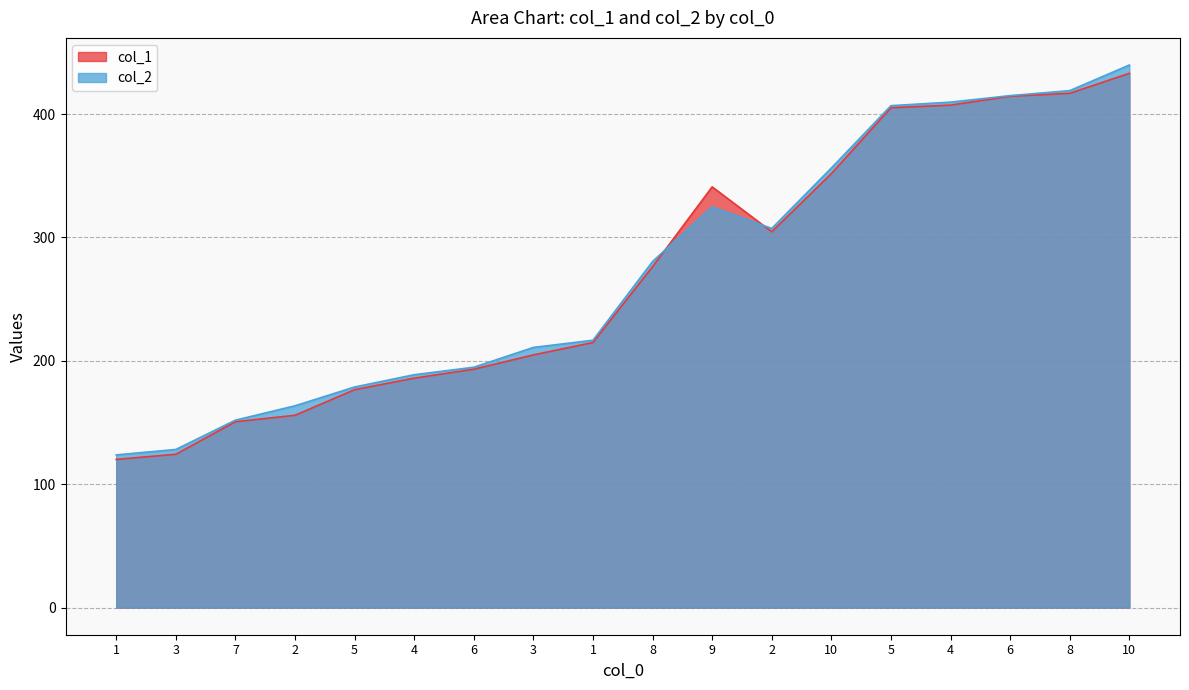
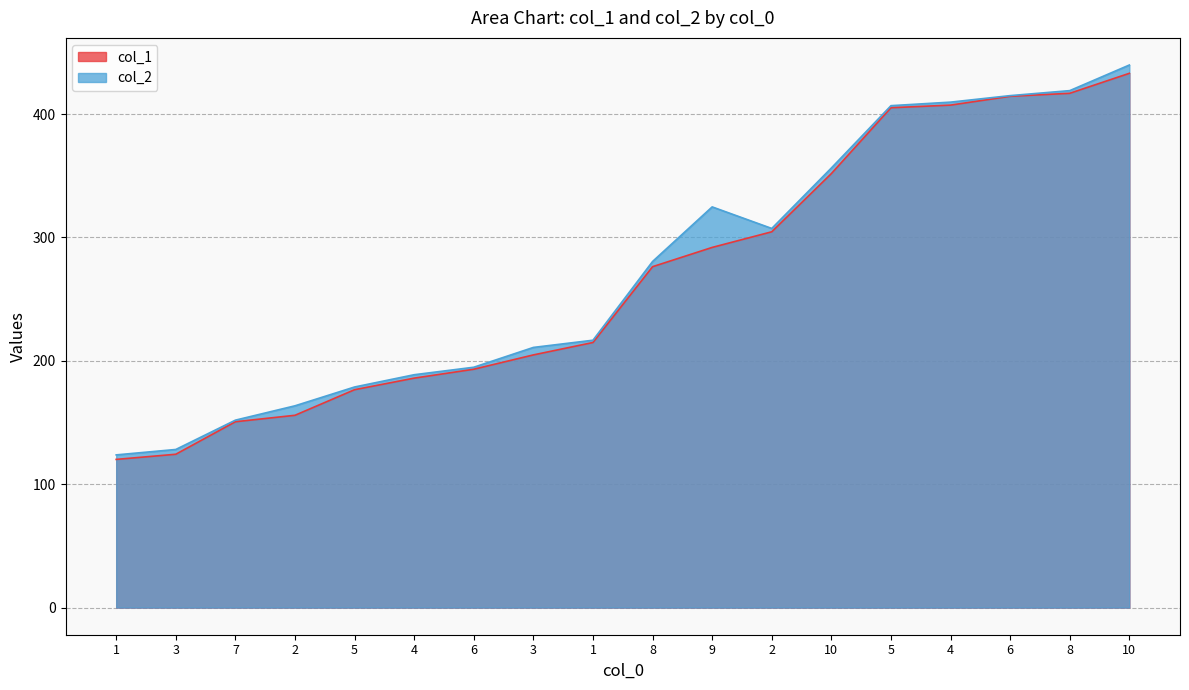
  {
    "col_1": {
-     "9": 341
+     "9": 292
    },
    "col_2": {
      "9": 325
    }
  }
